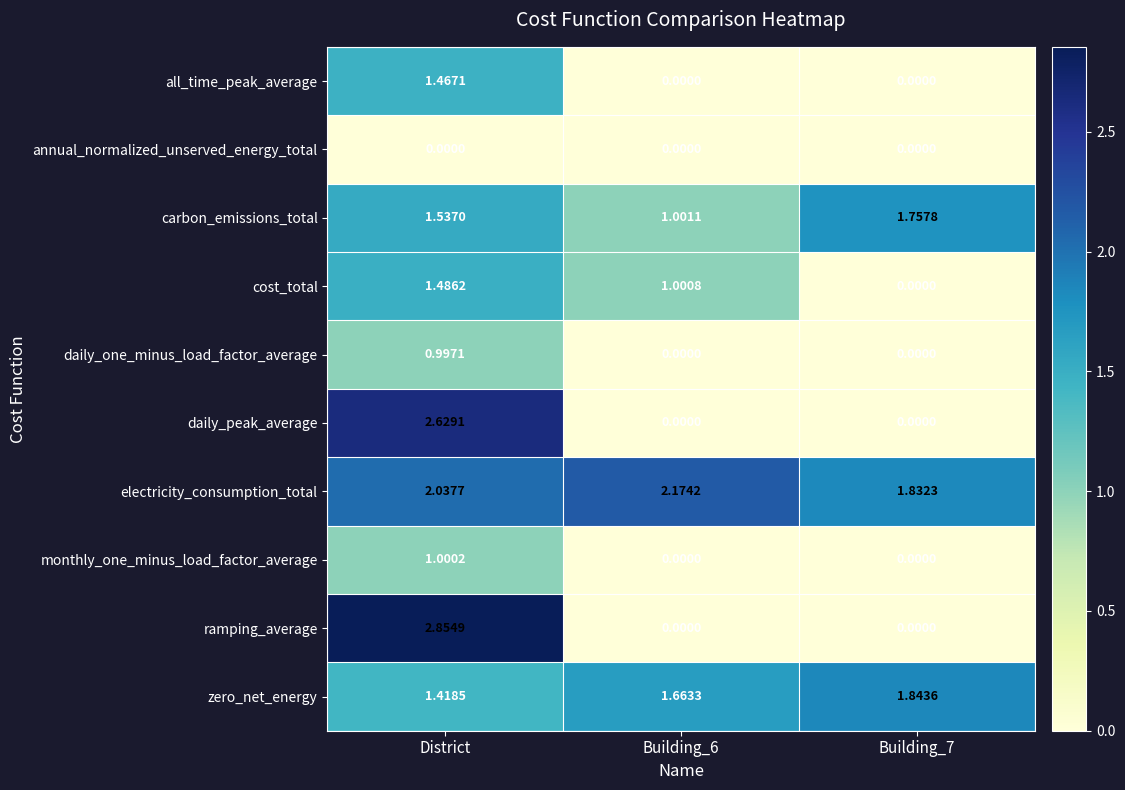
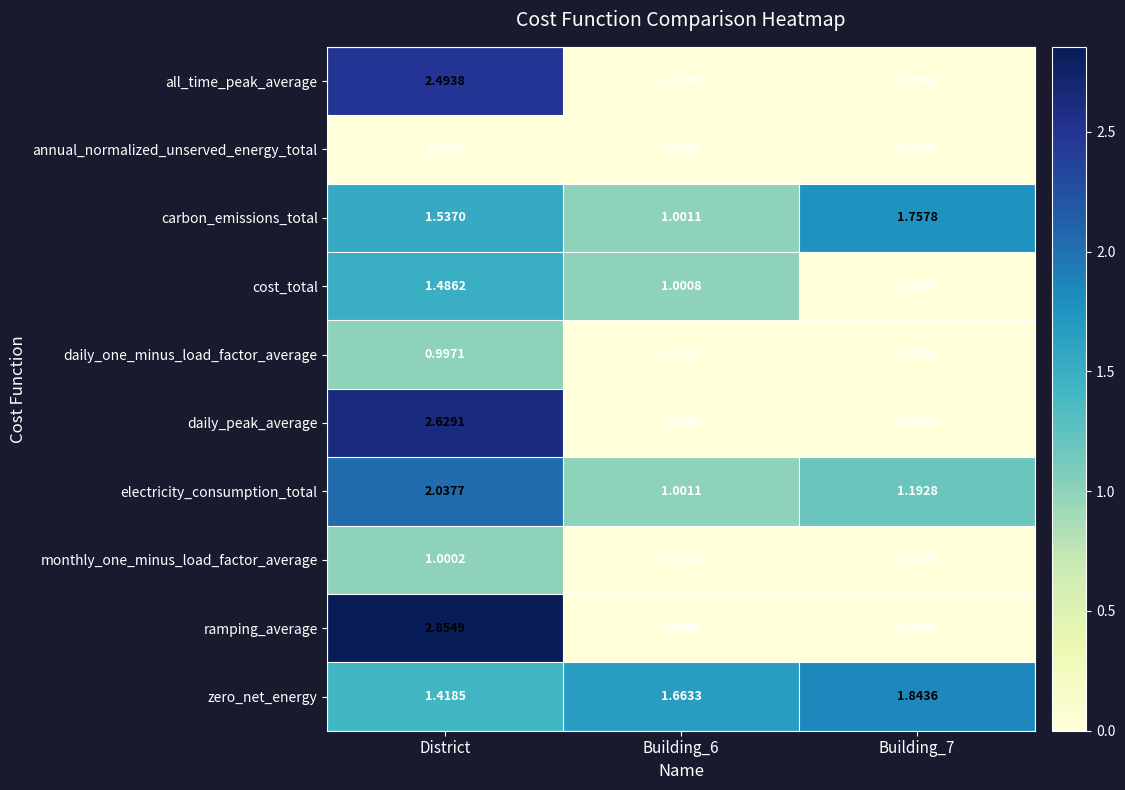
  {
    "all_time_peak_average": {
-     "District": 1.4671
+     "District": 2.4938
    },
    "carbon_emissions_total": {
      "District": 1.5370,
      "Building_6": 1.0011,
      "Building_7": 1.7578
    },
    "cost_total": {
      "District": 1.4862,
      "Building_6": 1.0008
    },
    "daily_one_minus_load_factor_average": {
      "District": 0.9971
    },
    "daily_peak_average": {
      "District": 2.6291
    },
    "electricity_consumption_total": {
      "District": 2.0377,
-     "Building_6": 2.1742,
-     "Building_7": 1.8323
+     "Building_6": 1.0011,
+     "Building_7": 1.1928
    },
    "monthly_one_minus_load_factor_average": {
      "District": 1.0002
    },
    "ramping_average": {
      "District": 2.8549
    },
    "zero_net_energy": {
      "District": 1.4185,
      "Building_6": 1.6633,
      "Building_7": 1.8436
    }
  }
